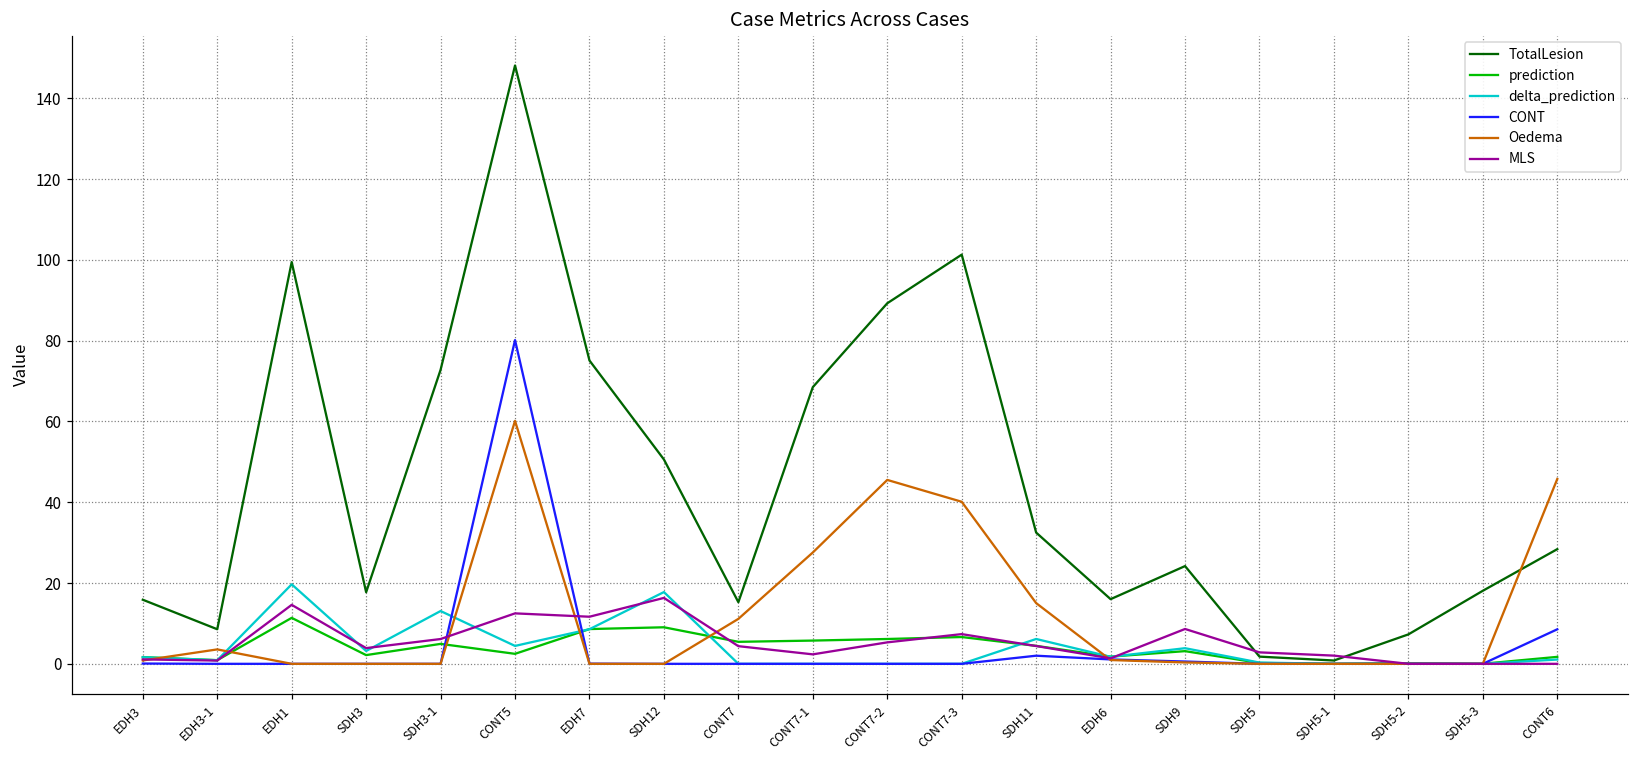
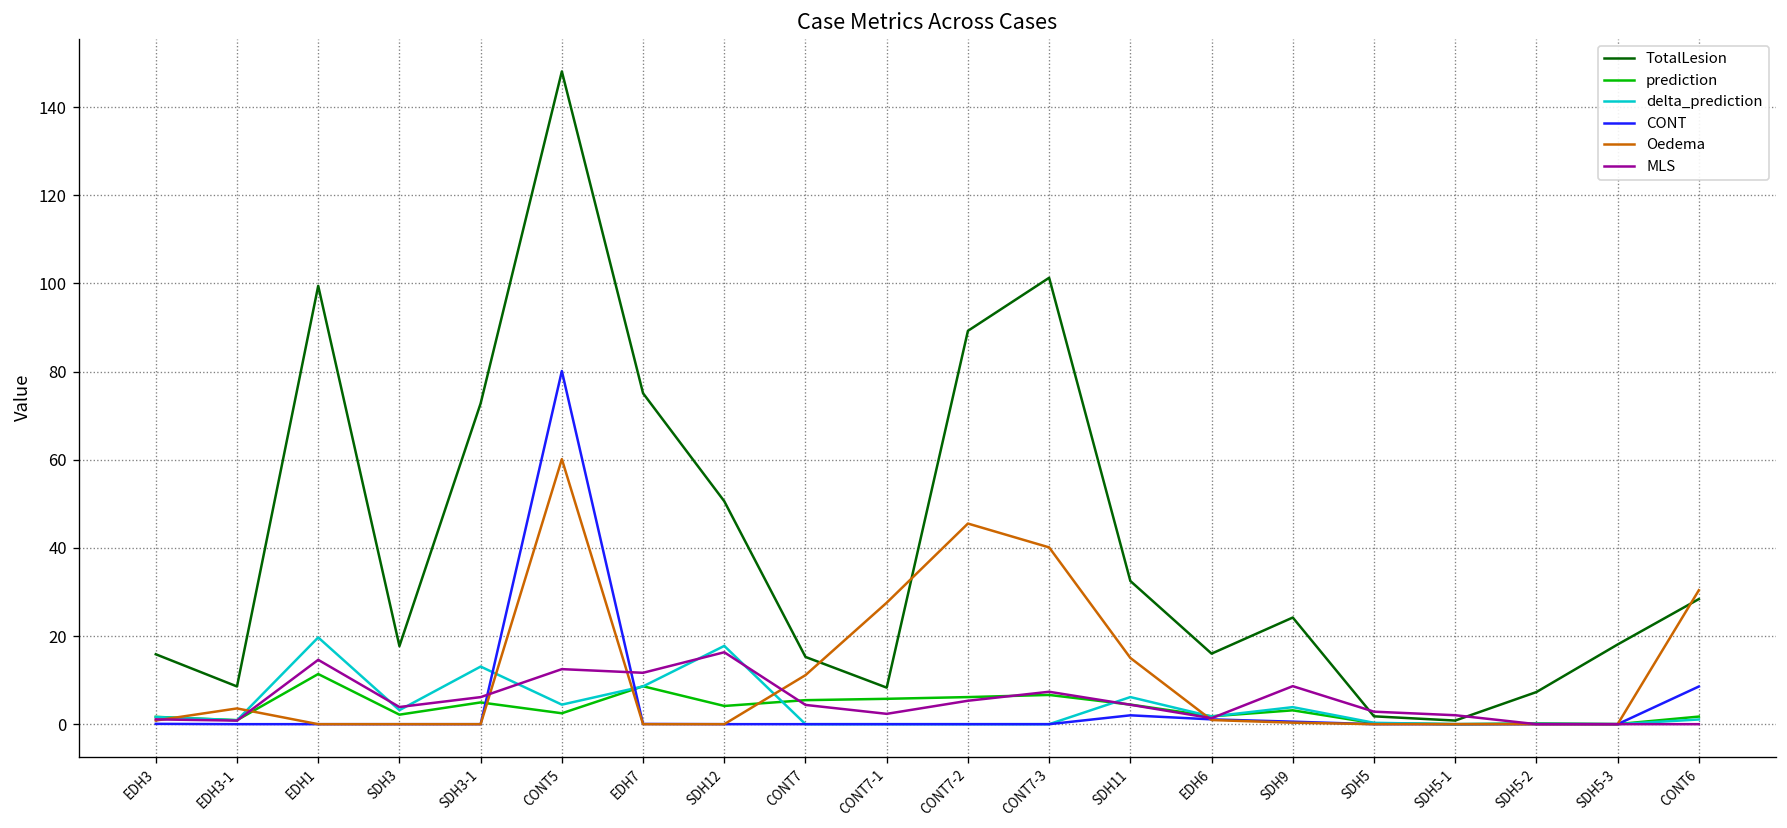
  {
    "TotalLesion": {
      "EDH3": 16,
      "EDH3-1": 9,
      "EDH1": 99,
      "SDH3": 18,
      "SDH3-1": 73,
      "CONT5": 148,
      "EDH7": 75,
      "SDH12": 51,
      "CONT7": 15,
-     "CONT7-1": 68,
+     "CONT7-1": 8,
      "CONT7-2": 89,
      "CONT7-3": 101,
      "SDH11": 32,
      "EDH6": 16,
      "SDH9": 24,
      "SDH5": 2,
      "SDH5-1": 1,
      "SDH5-2": 7,
      "SDH5-3": 18,
      "CONT6": 28
    },
    "prediction": {
      "EDH1": 11,
      "SDH3": 2,
      "SDH3-1": 5,
      "CONT5": 2,
-     "SDH12": 9,
+     "SDH12": 4,
      "CONT7": 5,
      "CONT7-1": 6,
      "CONT7-2": 6,
      "CONT7-3": 7,
      "SDH9": 3
    },
    "delta_prediction": {
      "EDH1": 20,
      "SDH3": 3,
      "SDH3-1": 13,
      "CONT5": 4,
      "SDH12": 18,
      "SDH11": 6,
      "SDH9": 4
    },
    "CONT": {
      "EDH3": 0,
      "EDH3-1": 0,
      "CONT5": 80,
      "SDH11": 2,
      "CONT6": 9
    },
    "Oedema": {
      "EDH3-1": 4,
      "CONT5": 60,
      "CONT7": 11,
      "CONT7-1": 28,
      "CONT7-2": 46,
      "CONT7-3": 40,
      "SDH11": 15,
-     "CONT6": 46
+     "CONT6": 30
    },
    "MLS": {
      "EDH1": 15,
      "SDH3": 4,
      "SDH3-1": 6,
      "CONT5": 12,
      "EDH7": 12,
      "SDH12": 16,
      "CONT7": 4,
      "CONT7-1": 2,
      "CONT7-2": 5,
      "CONT7-3": 7,
      "SDH9": 9,
      "SDH5": 3,
      "SDH5-1": 2,
      "CONT6": 0
    }
  }
